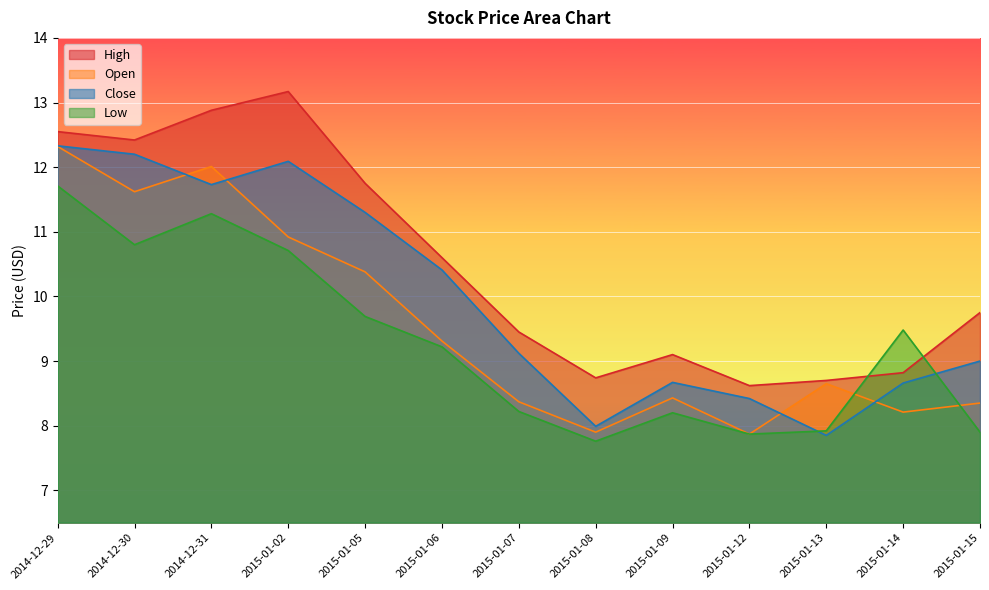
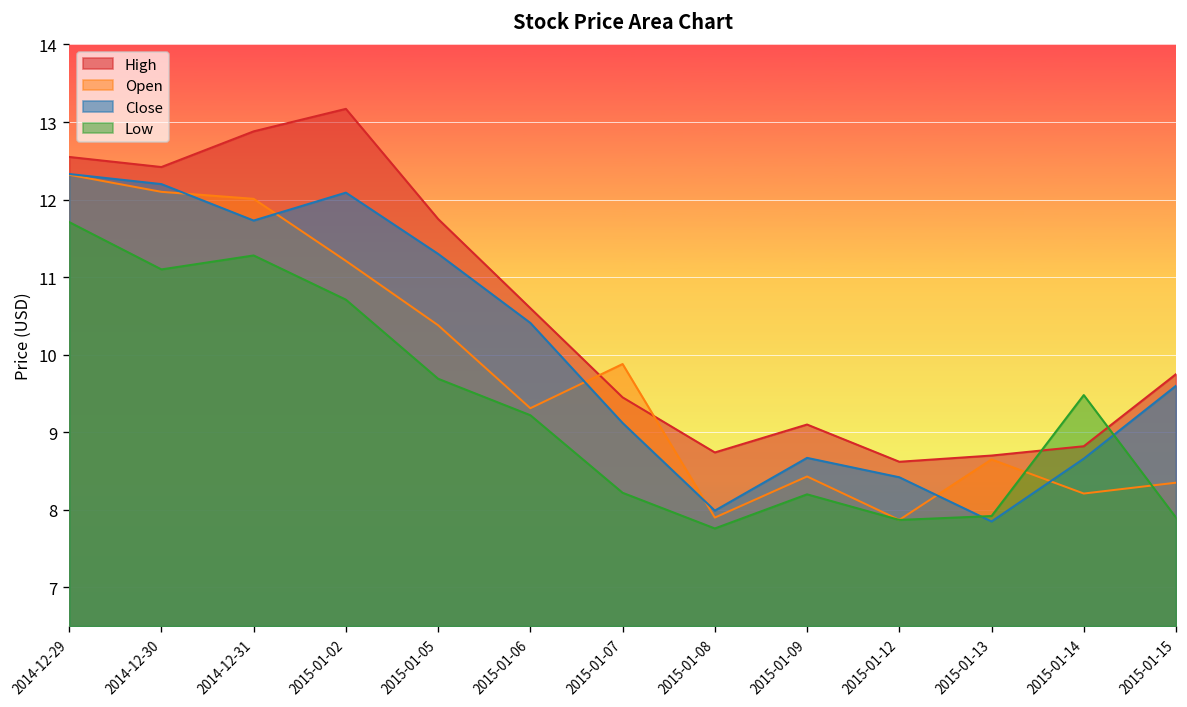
  {
    "High": {
      "2014-12-29": 12.6,
      "2014-12-30": 12.4,
      "2014-12-31": 12.9,
      "2015-01-02": 13.2,
      "2015-01-05": 11.8,
      "2015-01-06": 10.6,
      "2015-01-07": 9.5,
      "2015-01-08": 8.7,
      "2015-01-09": 9.1,
      "2015-01-12": 8.6,
      "2015-01-13": 8.7,
      "2015-01-14": 8.8,
      "2015-01-15": 9.8
    },
    "Open": {
-     "2014-12-30": 11.6,
+     "2014-12-30": 12.1,
      "2014-12-31": 12.0,
-     "2015-01-02": 10.9,
+     "2015-01-02": 11.2,
      "2015-01-05": 10.4,
      "2015-01-06": 9.3,
-     "2015-01-07": 8.4,
+     "2015-01-07": 9.9,
      "2015-01-08": 7.9,
      "2015-01-09": 8.4,
      "2015-01-13": 8.7,
      "2015-01-14": 8.2,
      "2015-01-15": 8.4
    },
    "Close": {
      "2014-12-30": 12.2,
      "2014-12-31": 11.7,
      "2015-01-02": 12.1,
      "2015-01-05": 11.3,
      "2015-01-06": 10.4,
      "2015-01-07": 9.1,
      "2015-01-08": 8.0,
      "2015-01-09": 8.7,
      "2015-01-12": 8.4,
      "2015-01-13": 7.9,
      "2015-01-14": 8.7,
-     "2015-01-15": 9.0
+     "2015-01-15": 9.6
    },
    "Low": {
      "2014-12-29": 11.7,
-     "2014-12-30": 10.8,
+     "2014-12-30": 11.1,
      "2014-12-31": 11.3,
      "2015-01-02": 10.7,
      "2015-01-05": 9.7,
      "2015-01-06": 9.2,
      "2015-01-07": 8.2,
      "2015-01-08": 7.8,
      "2015-01-09": 8.2,
      "2015-01-13": 7.9,
      "2015-01-14": 9.5,
      "2015-01-15": 7.9
    }
  }
